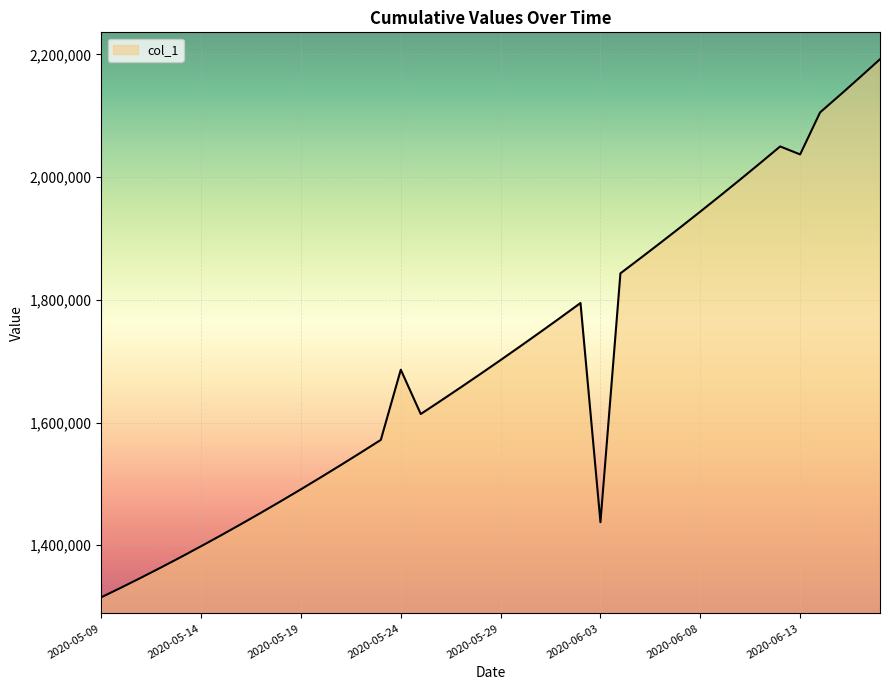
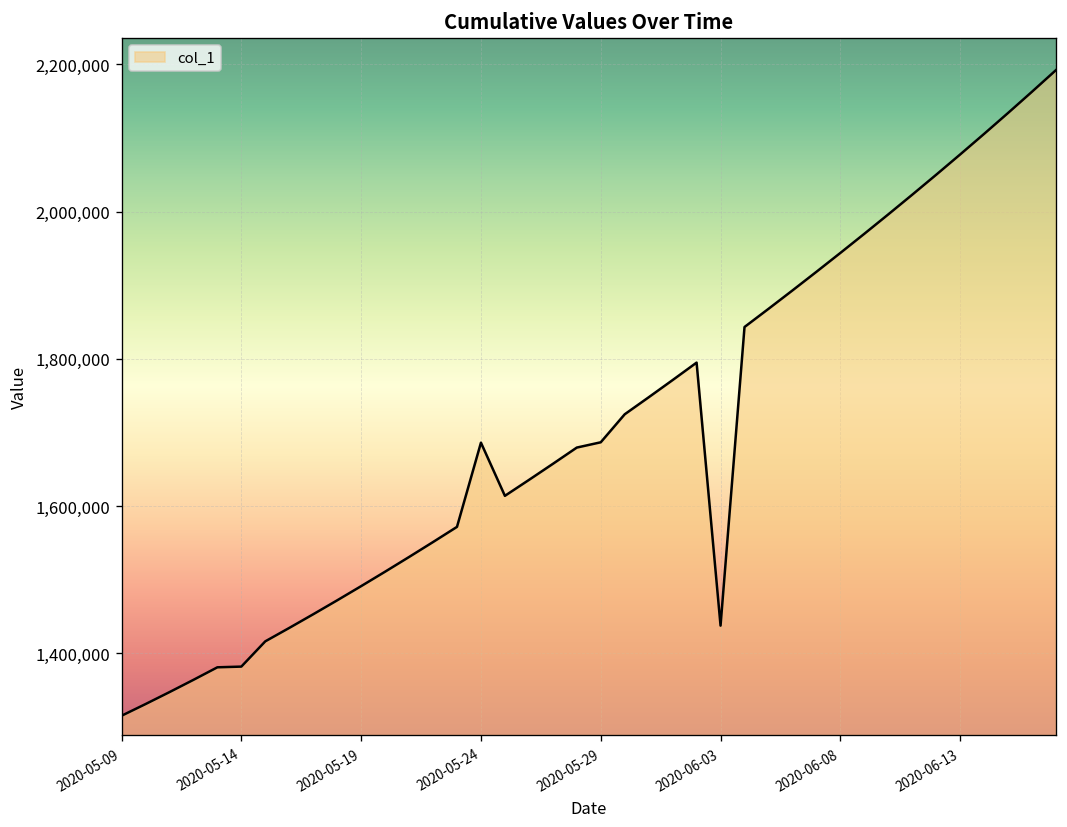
  {
    "2020-05-09": "1,320,000",
-   "2020-05-14": "1,400,000",
+   "2020-05-14": "1,380,000",
    "2020-05-19": "1,490,000",
    "2020-05-24": "1,690,000",
-   "2020-05-29": "1,700,000",
+   "2020-05-29": "1,690,000",
    "2020-06-03": "1,440,000",
    "2020-06-08": "1,940,000",
-   "2020-06-13": "2,040,000"
+   "2020-06-13": "2,080,000"
  }
